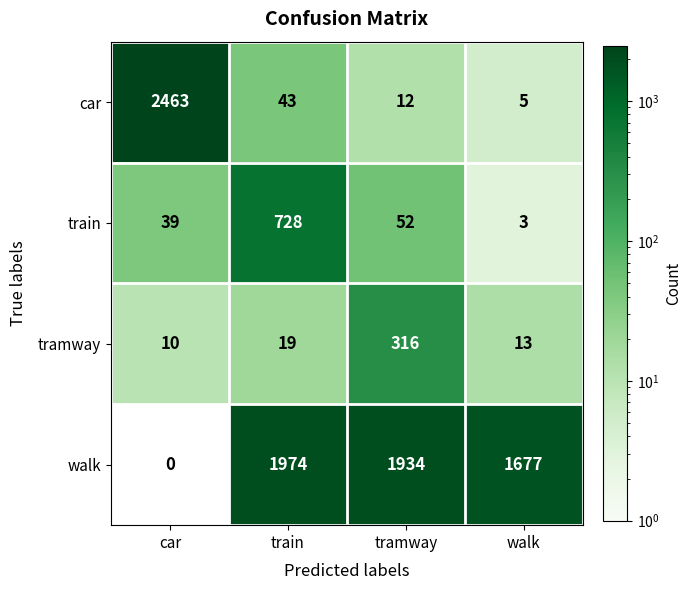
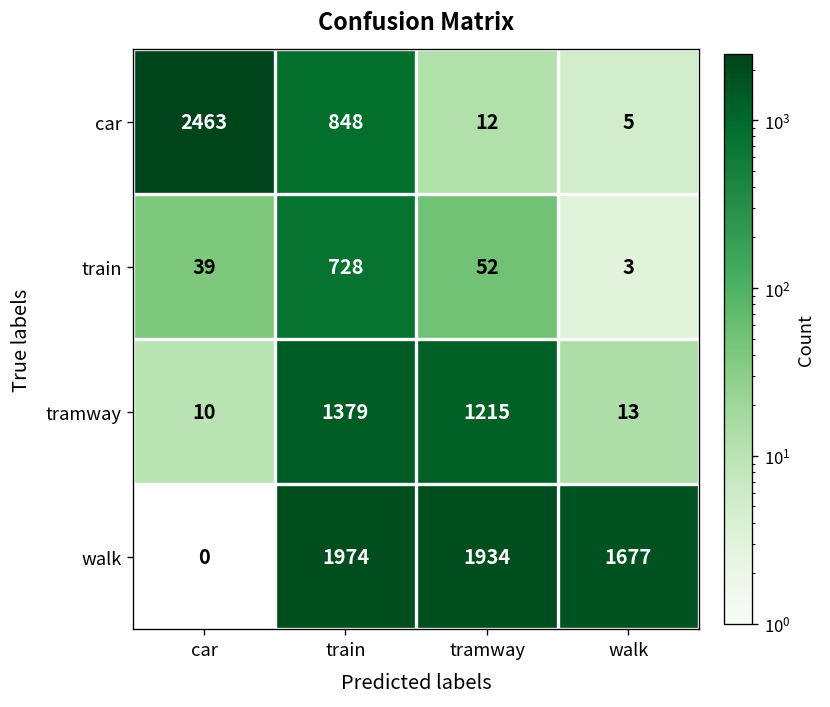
  {
    "car": {
      "car": 2463,
-     "train": 43,
+     "train": 848,
      "tramway": 12,
      "walk": 5
    },
    "train": {
      "car": 39,
      "train": 728,
      "tramway": 52,
      "walk": 3
    },
    "tramway": {
      "car": 10,
-     "train": 19,
-     "tramway": 316,
+     "train": 1379,
+     "tramway": 1215,
      "walk": 13
    },
    "walk": {
      "car": 0,
      "train": 1974,
      "tramway": 1934,
      "walk": 1677
    }
  }
